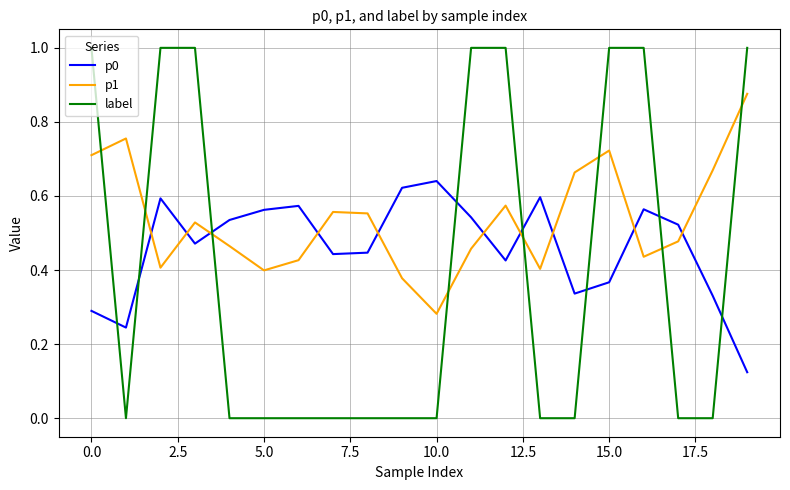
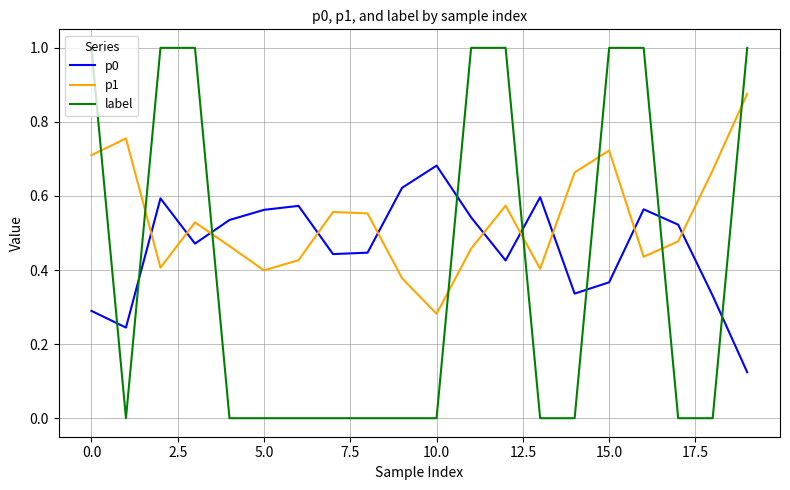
  {
    "p0": {
      "0.0": 0.29,
      "5.0": 0.56,
-     "10.0": 0.64,
+     "10.0": 0.68,
      "15.0": 0.37
    },
    "p1": {
      "0.0": 0.71,
      "5.0": 0.40,
      "10.0": 0.28,
      "15.0": 0.72
    },
    "label": {
      "5.0": 0.00,
      "10.0": 0.00,
      "15.0": 1.00
    }
  }
